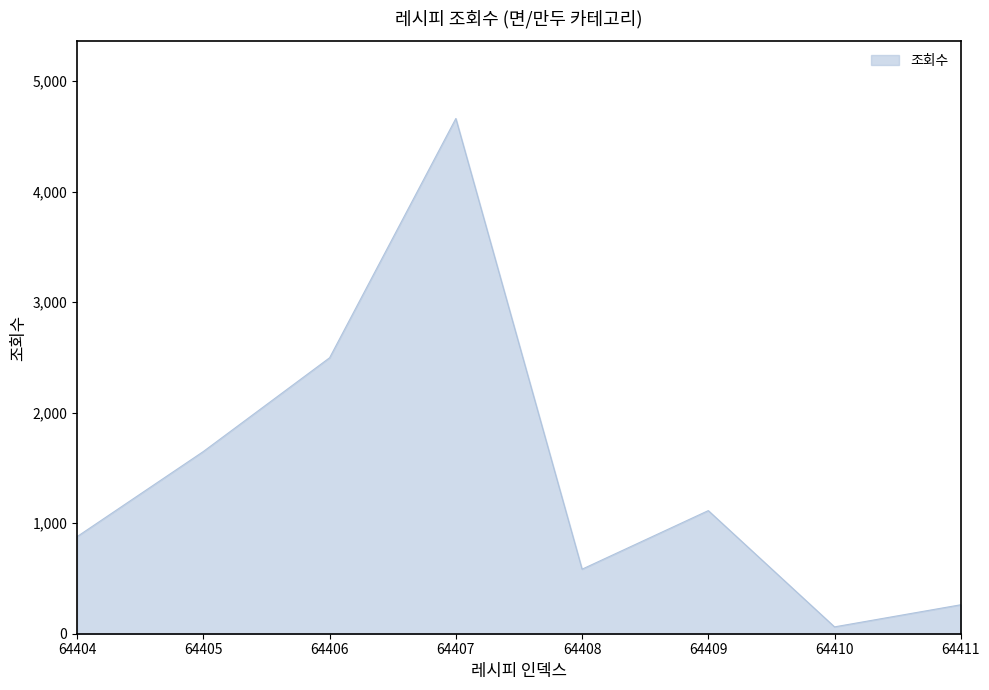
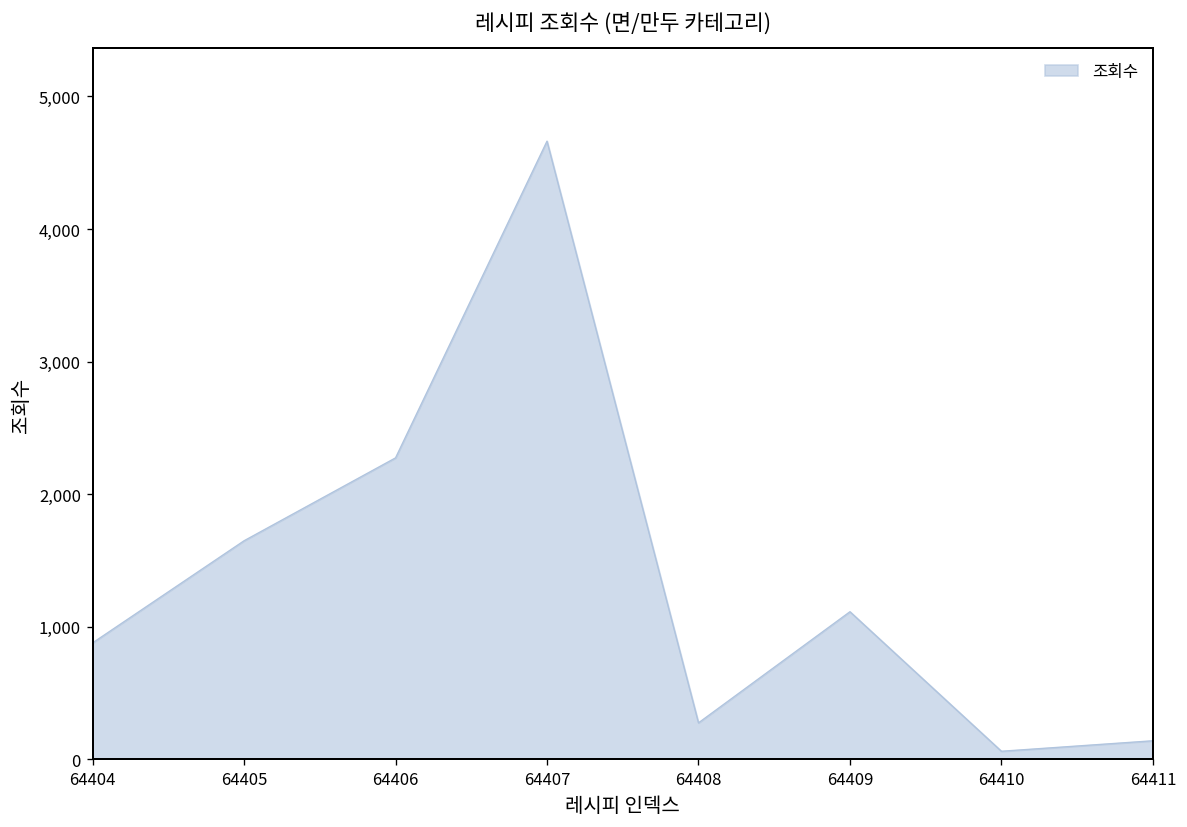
  {
    "64404": "880",
    "64405": "1,650",
-   "64406": "2,500",
+   "64406": "2,270",
    "64407": "4,660",
-   "64408": "580",
+   "64408": "280",
    "64409": "1,110",
    "64410": "60",
-   "64411": "260"
+   "64411": "140"
  }
